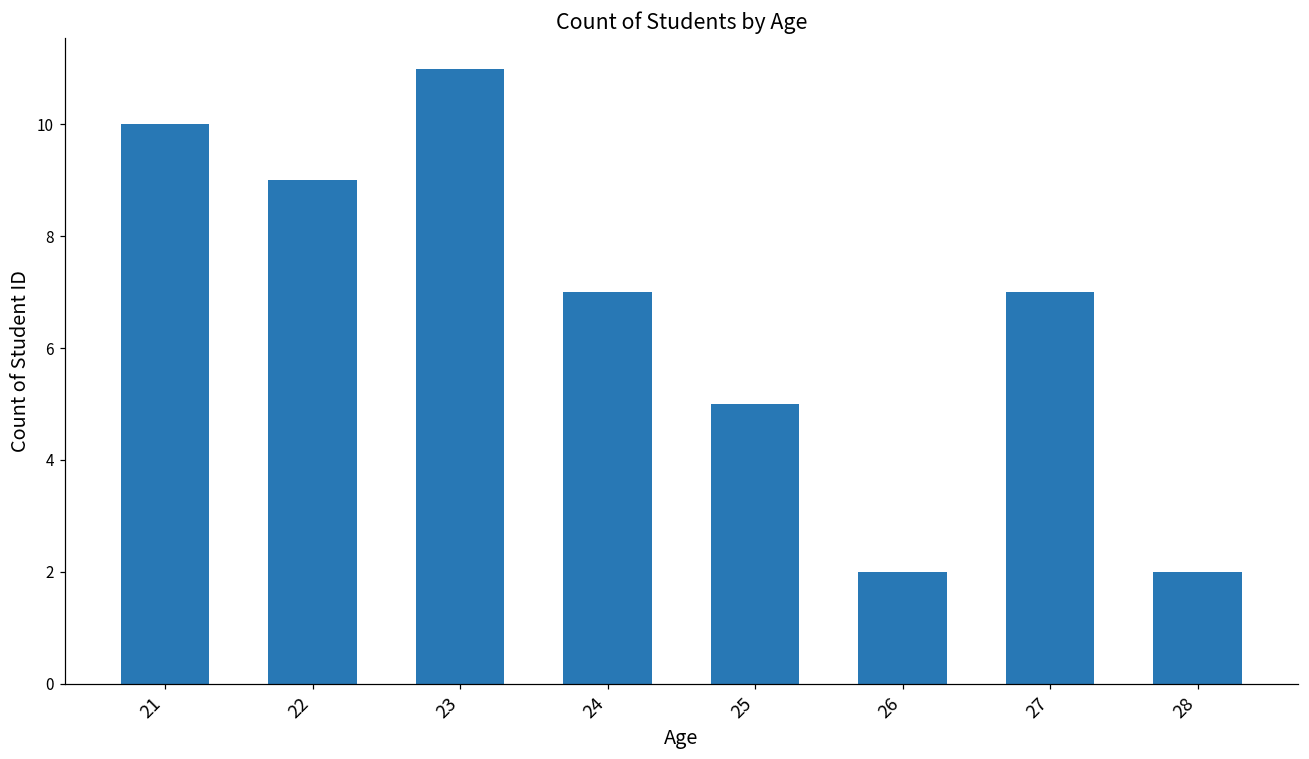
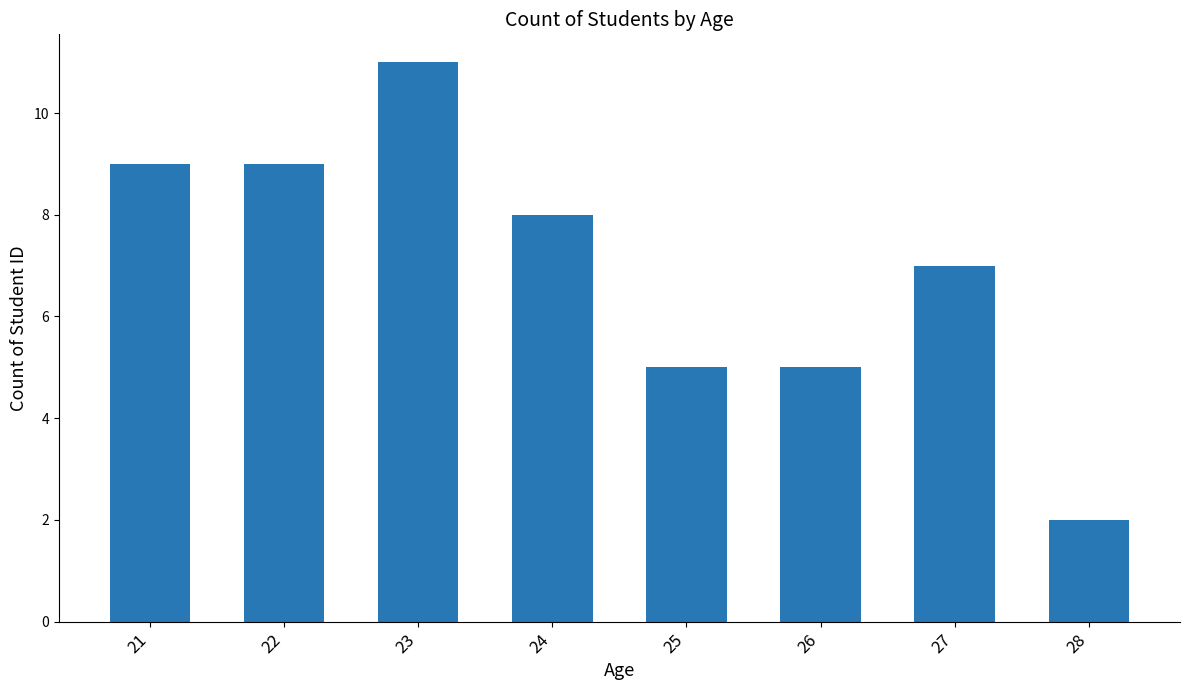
  {
-   "21": 10,
+   "21": 9,
    "22": 9,
    "23": 11,
-   "24": 7,
+   "24": 8,
    "25": 5,
-   "26": 2,
+   "26": 5,
    "27": 7,
    "28": 2
  }
